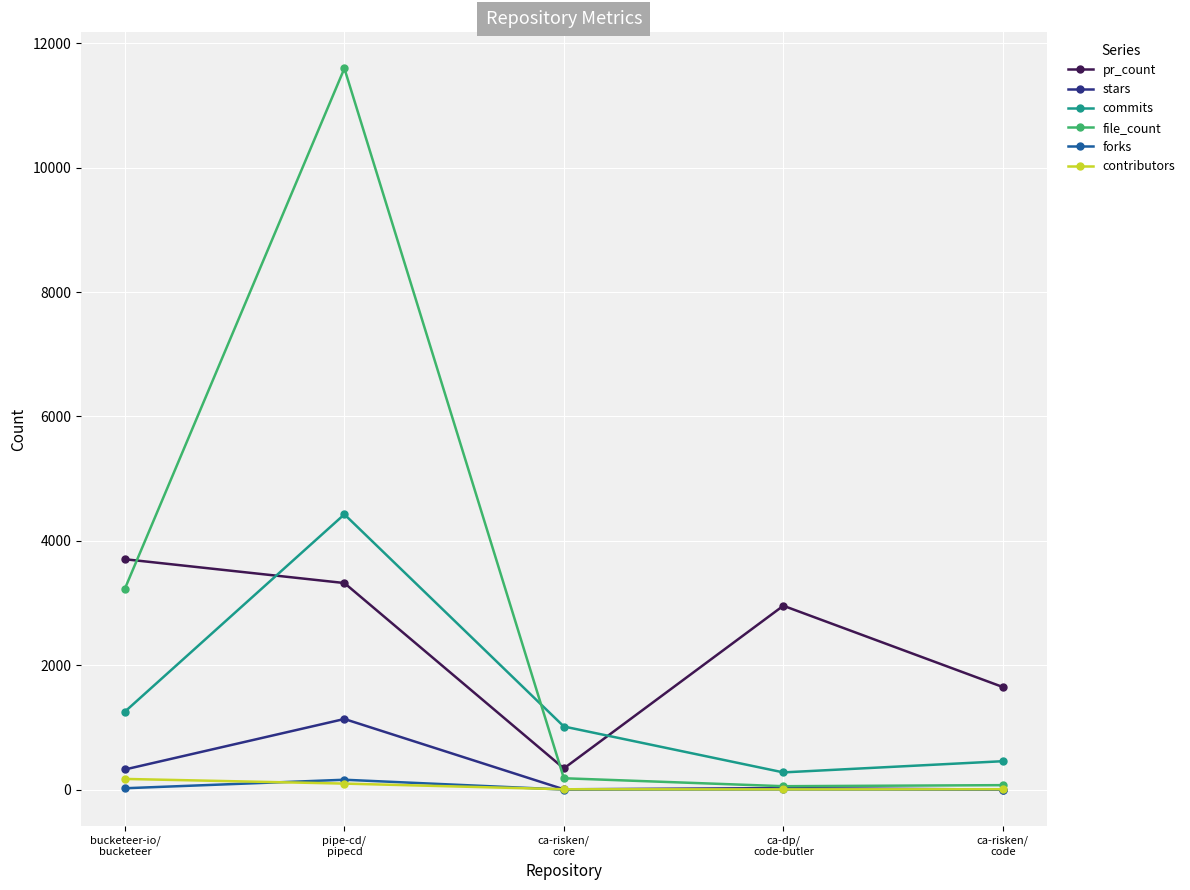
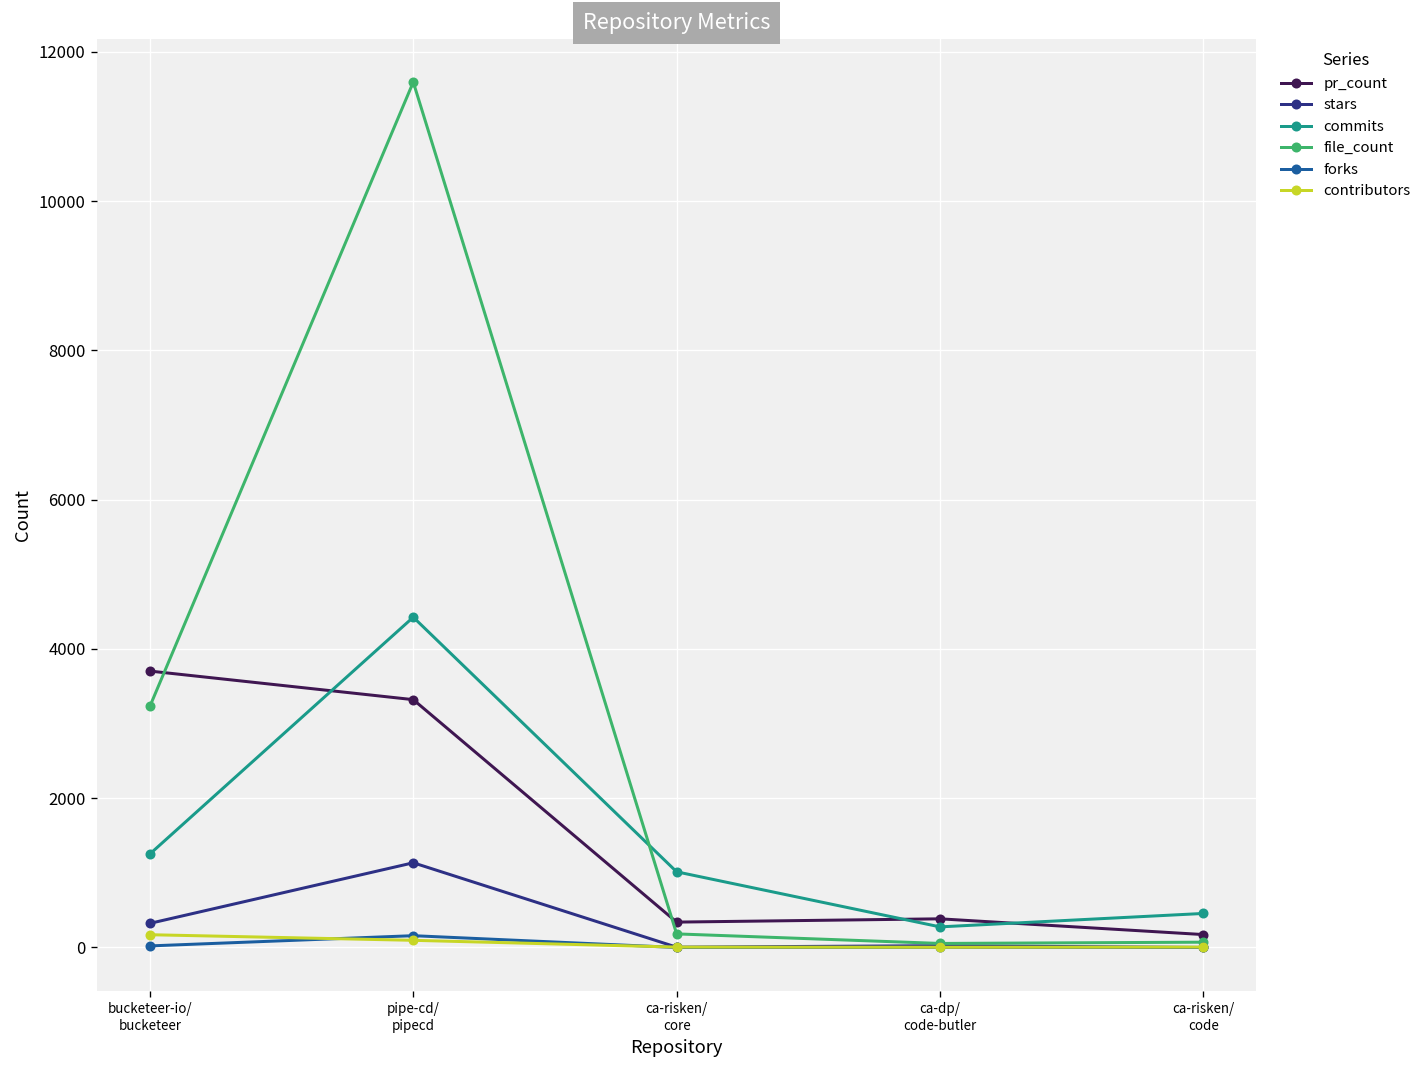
  {
    "pr_count": {
      "bucketeer-io/ bucketeer": 3700,
      "pipe-cd/ pipecd": 3300,
      "ca-risken/ core": 300,
-     "ca-dp/ code-butler": 3000,
-     "ca-risken/ code": 1600
+     "ca-dp/ code-butler": 400,
+     "ca-risken/ code": 200
    },
    "contributors": {
      "bucketeer-io/ bucketeer": 200,
      "pipe-cd/ pipecd": 100
    }
  }
